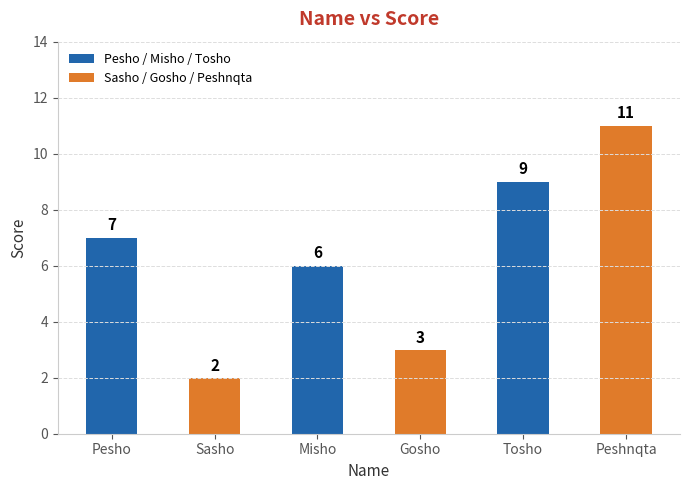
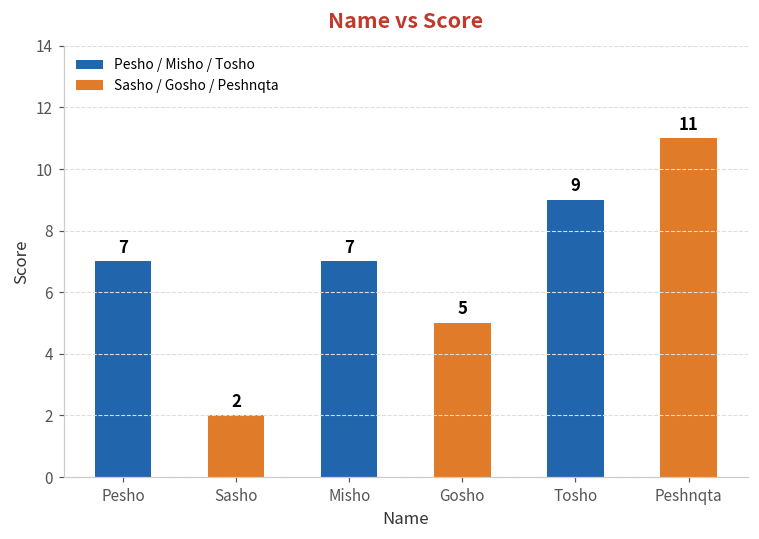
  {
    "Pesho": 7,
    "Sasho": 2,
-   "Misho": 6,
-   "Gosho": 3,
+   "Misho": 7,
+   "Gosho": 5,
    "Tosho": 9,
    "Peshnqta": 11
  }
